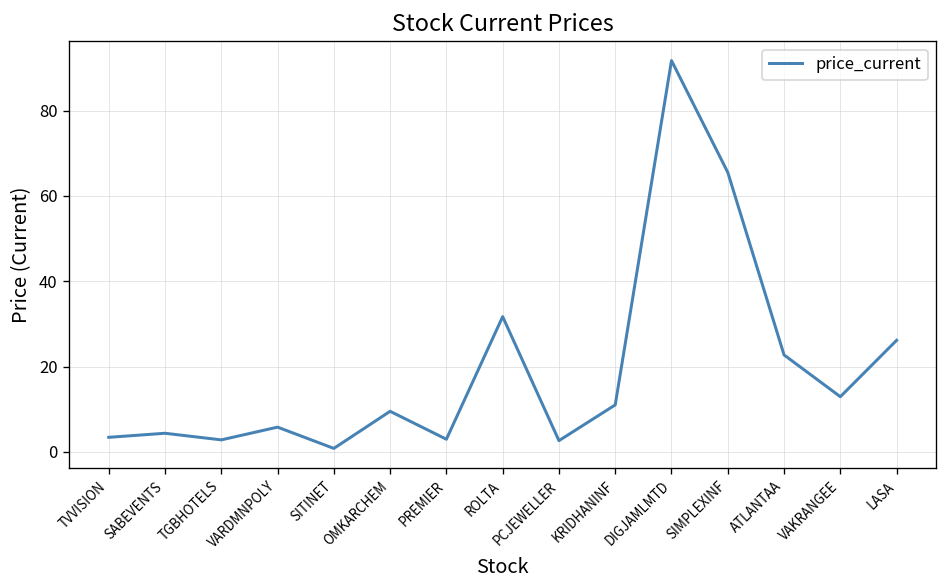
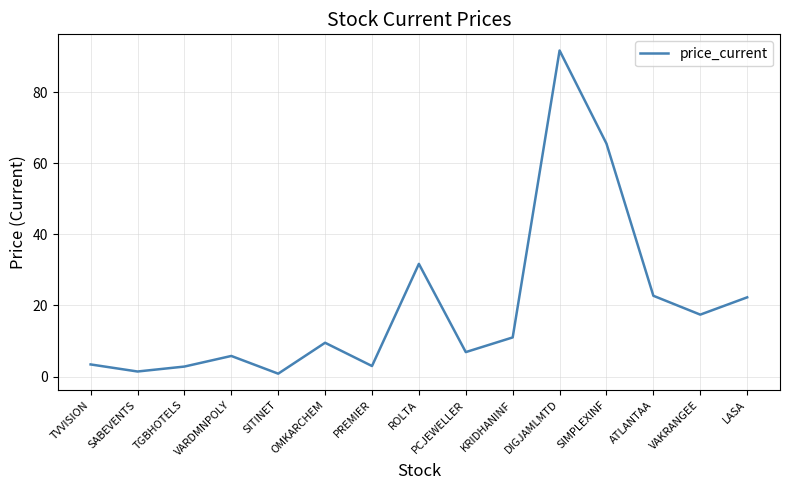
  {
    "TVVISION": 3,
-   "SABEVENTS": 4,
+   "SABEVENTS": 1,
    "TGBHOTELS": 3,
    "VARDMNPOLY": 6,
    "SITINET": 1,
    "OMKARCHEM": 10,
    "PREMIER": 3,
    "ROLTA": 32,
-   "PCJEWELLER": 3,
+   "PCJEWELLER": 7,
    "KRIDHANINF": 11,
    "DIGJAMLMTD": 92,
    "SIMPLEXINF": 66,
    "ATLANTAA": 23,
-   "VAKRANGEE": 13,
-   "LASA": 26
+   "VAKRANGEE": 17,
+   "LASA": 22
  }
